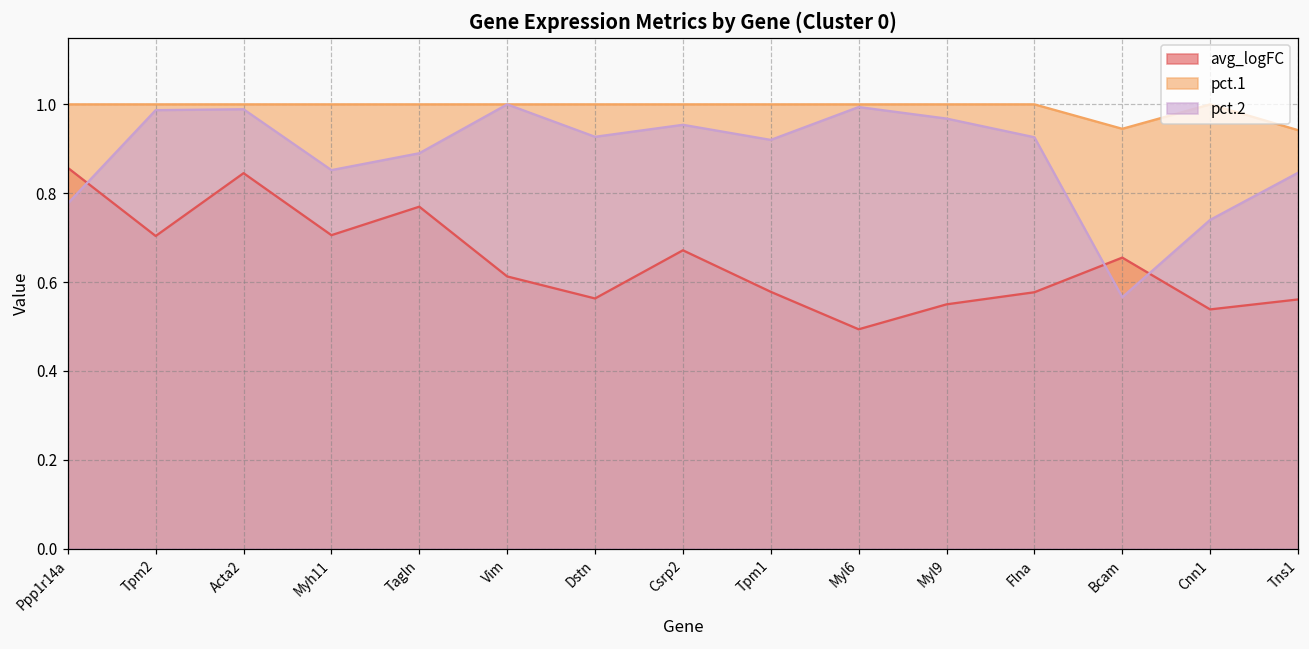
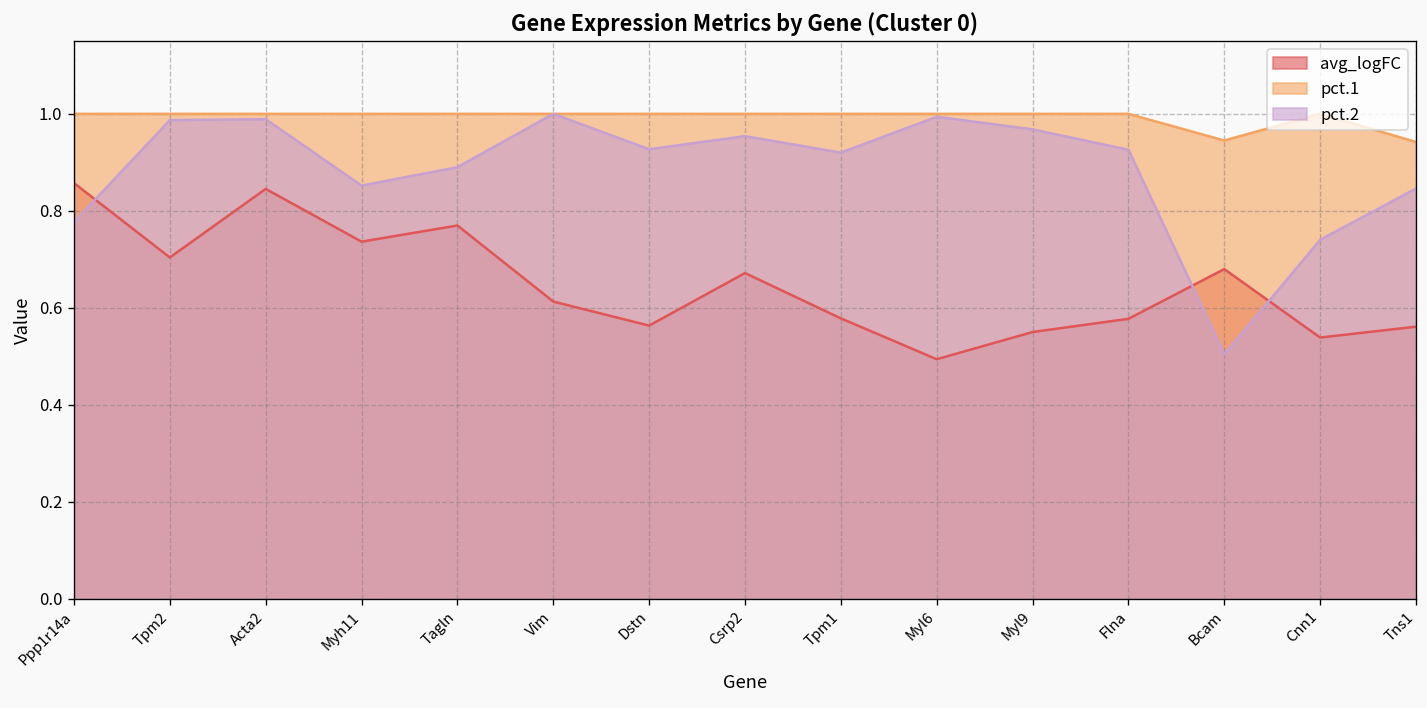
  {
    "avg_logFC": {
      "Ppp1r14a": 0.86,
      "Tpm2": 0.70,
      "Acta2": 0.85,
-     "Myh11": 0.71,
+     "Myh11": 0.74,
      "Tagln": 0.77,
      "Vim": 0.61,
      "Dstn": 0.56,
      "Csrp2": 0.67,
      "Tpm1": 0.58,
      "Myl6": 0.49,
      "Myl9": 0.55,
      "Flna": 0.58,
-     "Bcam": 0.66,
+     "Bcam": 0.68,
      "Cnn1": 0.54,
      "Tns1": 0.56
    },
    "pct.1": {
      "Ppp1r14a": 1.00,
      "Tpm2": 1.00,
      "Acta2": 1.00,
      "Myh11": 1.00,
      "Tagln": 1.00,
      "Dstn": 1.00,
      "Csrp2": 1.00,
      "Tpm1": 1.00,
      "Myl9": 1.00,
      "Flna": 1.00,
      "Bcam": 0.95,
      "Tns1": 0.94
    },
    "pct.2": {
      "Ppp1r14a": 0.78,
      "Tpm2": 0.99,
      "Acta2": 0.99,
      "Myh11": 0.85,
      "Tagln": 0.89,
      "Dstn": 0.93,
      "Csrp2": 0.95,
      "Tpm1": 0.92,
      "Myl9": 0.97,
      "Flna": 0.93,
-     "Bcam": 0.57,
+     "Bcam": 0.50,
      "Cnn1": 0.74,
      "Tns1": 0.85
    }
  }
